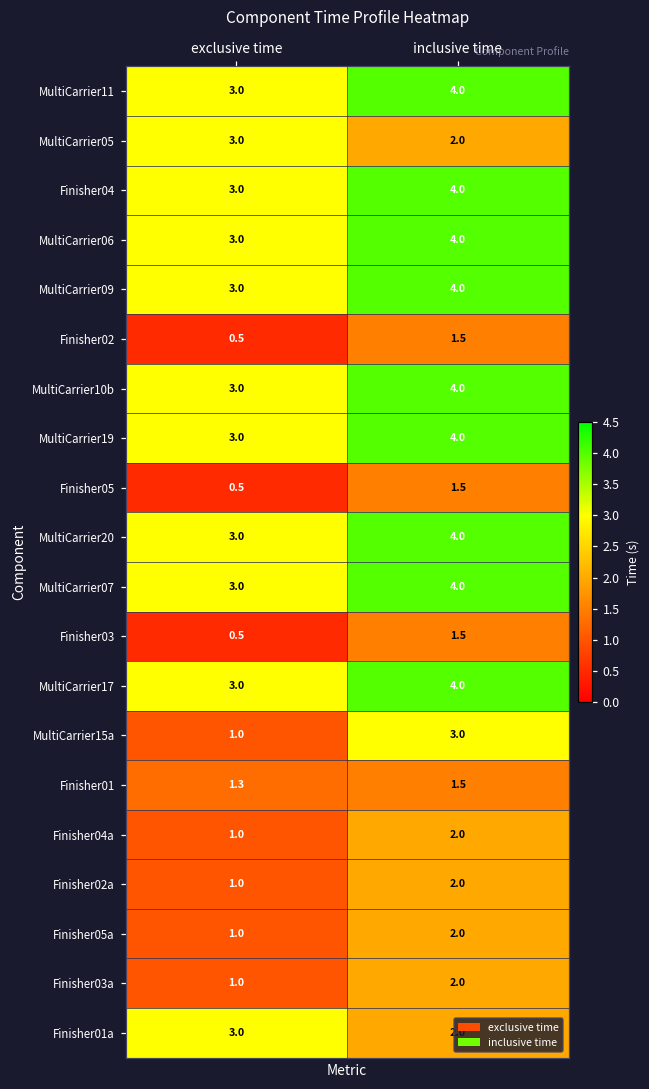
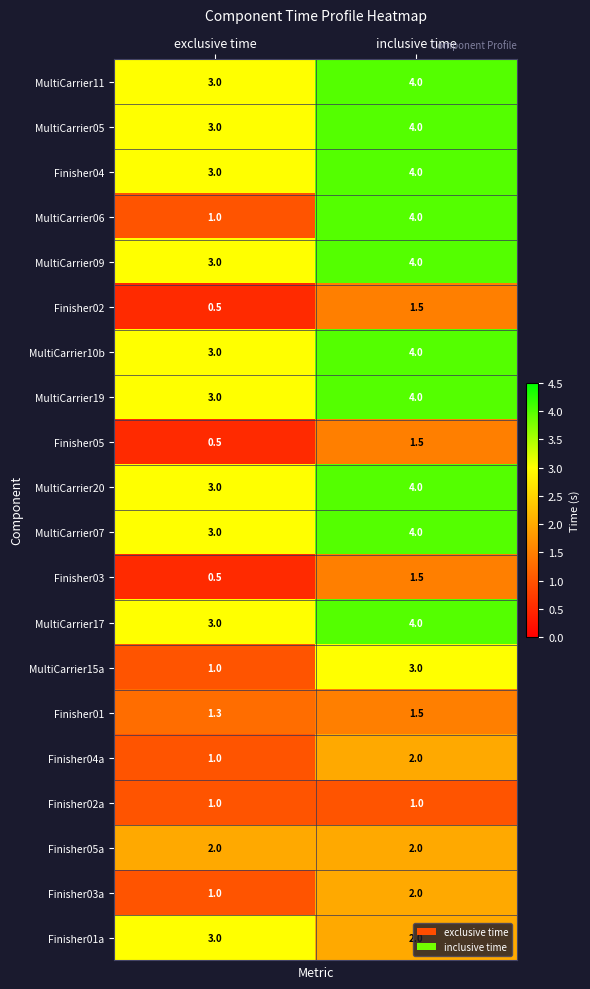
  {
    "MultiCarrier11": {
      "exclusive time": 3.0,
      "inclusive time": 4.0
    },
    "MultiCarrier05": {
      "exclusive time": 3.0,
-     "inclusive time": 2.0
+     "inclusive time": 4.0
    },
    "Finisher04": {
      "exclusive time": 3.0,
      "inclusive time": 4.0
    },
    "MultiCarrier06": {
-     "exclusive time": 3.0,
+     "exclusive time": 1.0,
      "inclusive time": 4.0
    },
    "MultiCarrier09": {
      "exclusive time": 3.0,
      "inclusive time": 4.0
    },
    "Finisher02": {
      "exclusive time": 0.5,
      "inclusive time": 1.5
    },
    "MultiCarrier10b": {
      "exclusive time": 3.0,
      "inclusive time": 4.0
    },
    "MultiCarrier19": {
      "exclusive time": 3.0,
      "inclusive time": 4.0
    },
    "Finisher05": {
      "exclusive time": 0.5,
      "inclusive time": 1.5
    },
    "MultiCarrier20": {
      "exclusive time": 3.0,
      "inclusive time": 4.0
    },
    "MultiCarrier07": {
      "exclusive time": 3.0,
      "inclusive time": 4.0
    },
    "Finisher03": {
      "exclusive time": 0.5,
      "inclusive time": 1.5
    },
    "MultiCarrier17": {
      "exclusive time": 3.0,
      "inclusive time": 4.0
    },
    "MultiCarrier15a": {
      "exclusive time": 1.0,
      "inclusive time": 3.0
    },
    "Finisher01": {
      "exclusive time": 1.3,
      "inclusive time": 1.5
    },
    "Finisher04a": {
      "exclusive time": 1.0,
      "inclusive time": 2.0
    },
    "Finisher02a": {
      "exclusive time": 1.0,
-     "inclusive time": 2.0
+     "inclusive time": 1.0
    },
    "Finisher05a": {
-     "exclusive time": 1.0,
+     "exclusive time": 2.0,
      "inclusive time": 2.0
    },
    "Finisher03a": {
      "exclusive time": 1.0,
      "inclusive time": 2.0
    },
    "Finisher01a": {
      "exclusive time": 3.0
    }
  }
